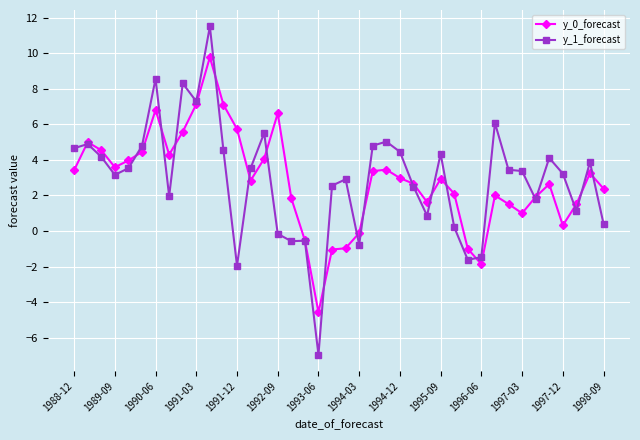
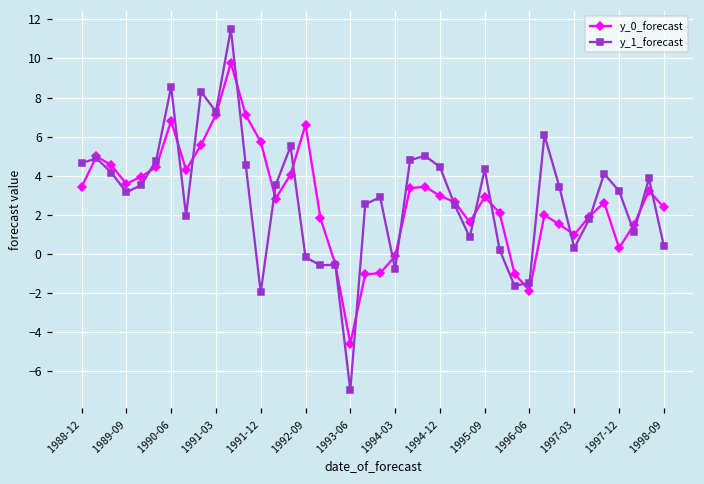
  {
    "y_0_forecast": {
      "1988-12": 3.4,
      "1989-09": 3.6,
      "1990-06": 6.8,
      "1991-03": 7.1,
      "1991-12": 5.7,
      "1992-09": 6.6,
      "1993-06": -4.6,
      "1994-03": -0.1,
      "1994-12": 3.0,
      "1995-09": 2.9,
      "1996-06": -1.9,
      "1997-03": 1.0,
      "1997-12": 0.3,
      "1998-09": 2.4
    },
    "y_1_forecast": {
      "1988-12": 4.6,
      "1989-09": 3.2,
      "1990-06": 8.6,
      "1991-03": 7.3,
      "1991-12": -2.0,
      "1992-09": -0.2,
      "1993-06": -7.0,
      "1994-03": -0.8,
      "1994-12": 4.4,
      "1995-09": 4.3,
      "1996-06": -1.5,
-     "1997-03": 3.4,
+     "1997-03": 0.3,
      "1997-12": 3.2,
      "1998-09": 0.4
    }
  }
